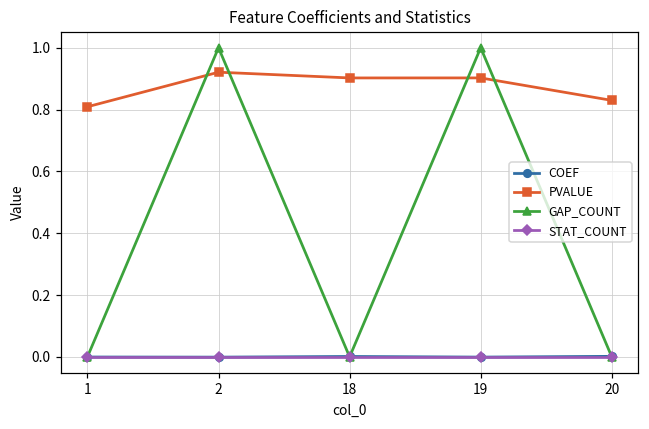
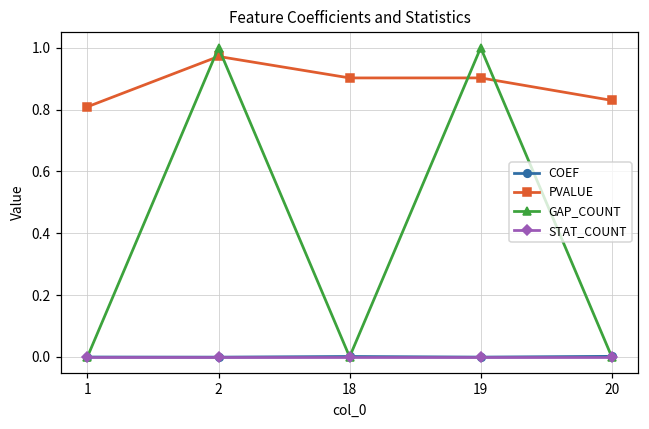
  {
    "PVALUE": {
      "1": 0.81,
-     "2": 0.92,
+     "2": 0.97,
      "18": 0.90,
      "19": 0.90,
      "20": 0.83
    },
    "GAP_COUNT": {
      "2": 1.00,
      "19": 1.00
    }
  }
